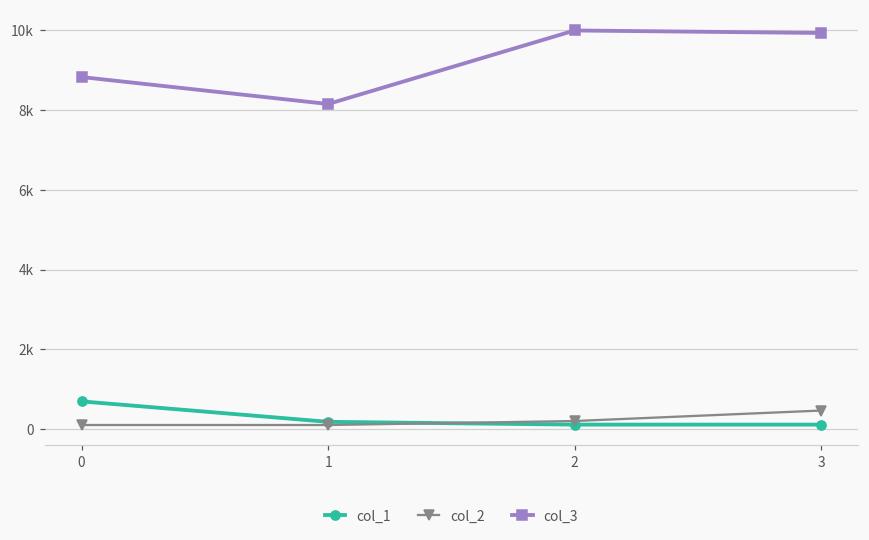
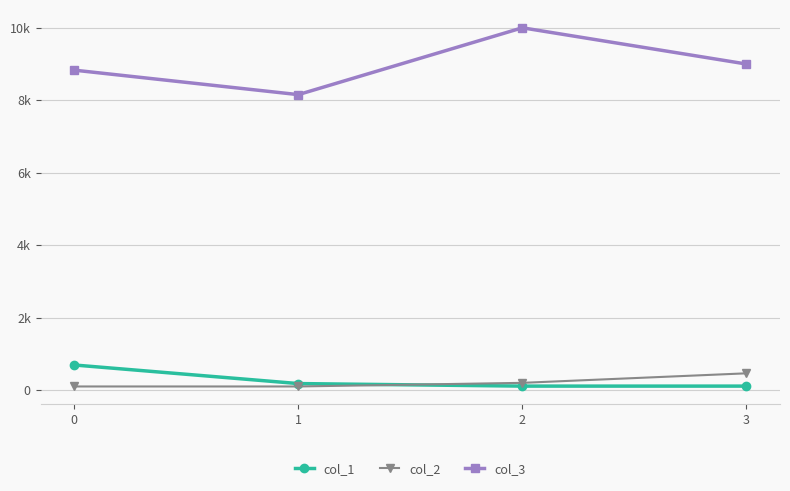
  {
    "col_1": {
      "0": 700,
      "1": 200,
      "2": 100,
      "3": 100
    },
    "col_2": {
      "0": 100,
      "1": 100,
      "2": 200,
      "3": 500
    },
    "col_3": {
      "0": 8800,
      "1": 8200,
      "2": 10000,
-     "3": 9900
+     "3": 9000
    }
  }
